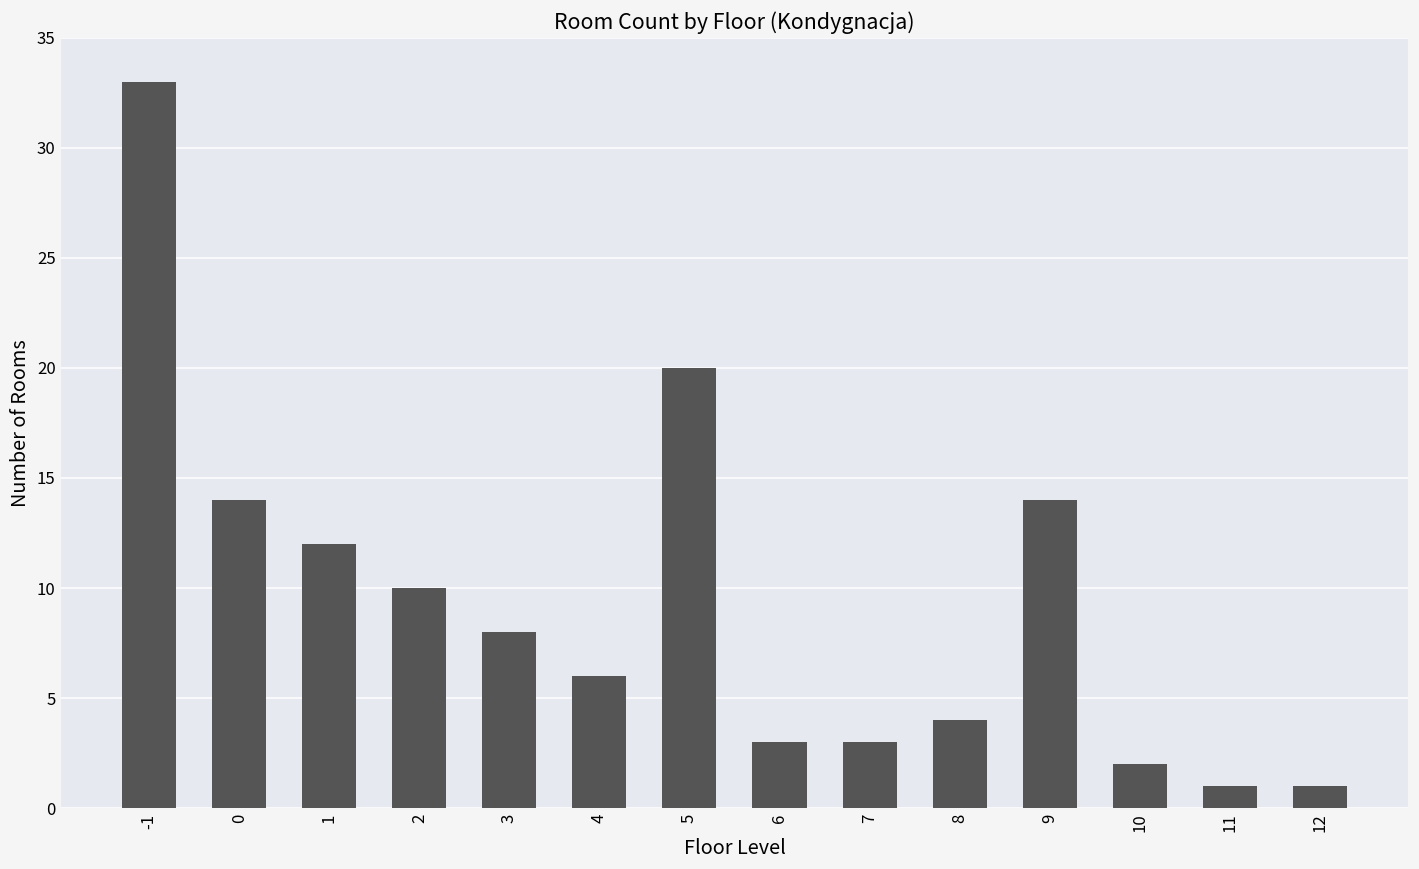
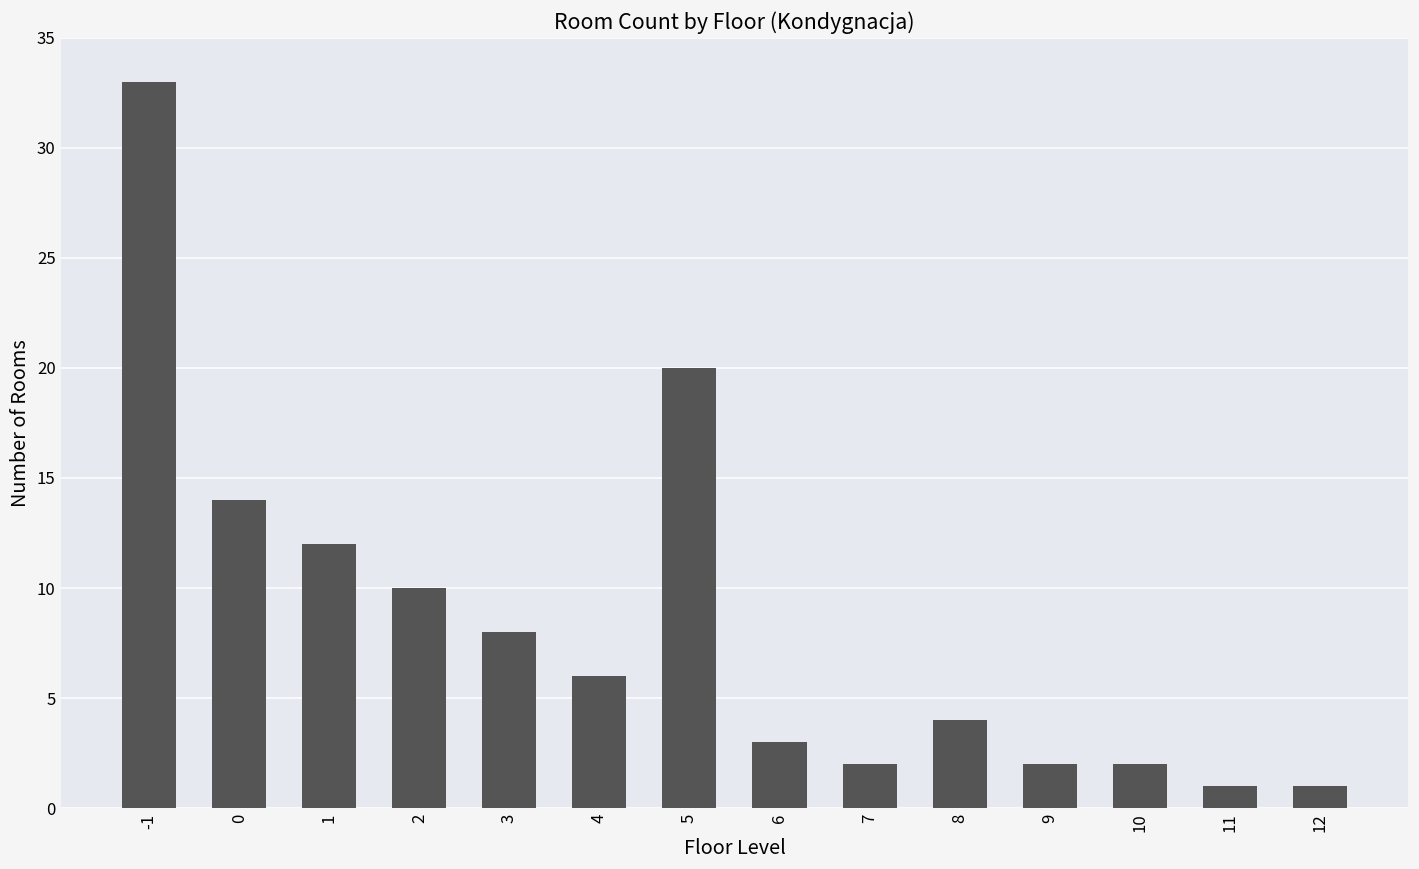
  {
    "-1": 33,
    "0": 14,
    "1": 12,
    "2": 10,
    "3": 8,
    "4": 6,
    "5": 20,
    "6": 3,
-   "7": 3,
+   "7": 2,
    "8": 4,
-   "9": 14,
+   "9": 2,
    "10": 2,
    "11": 1,
    "12": 1
  }
